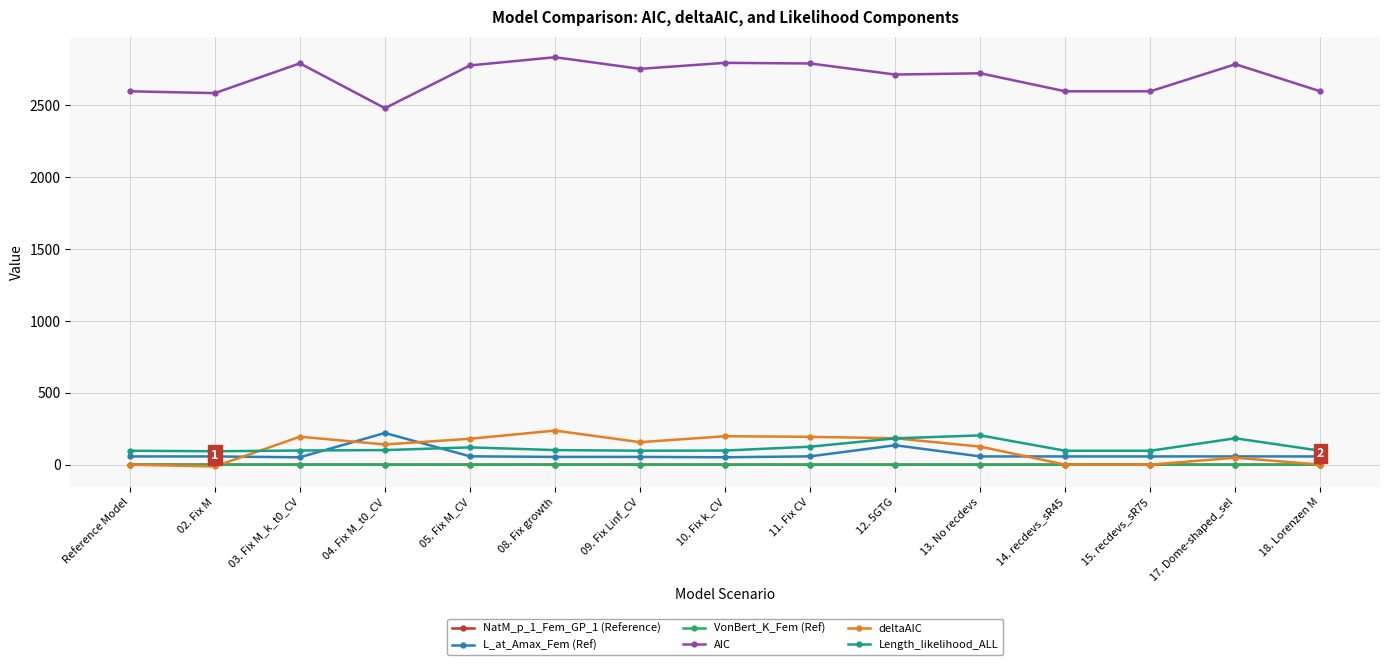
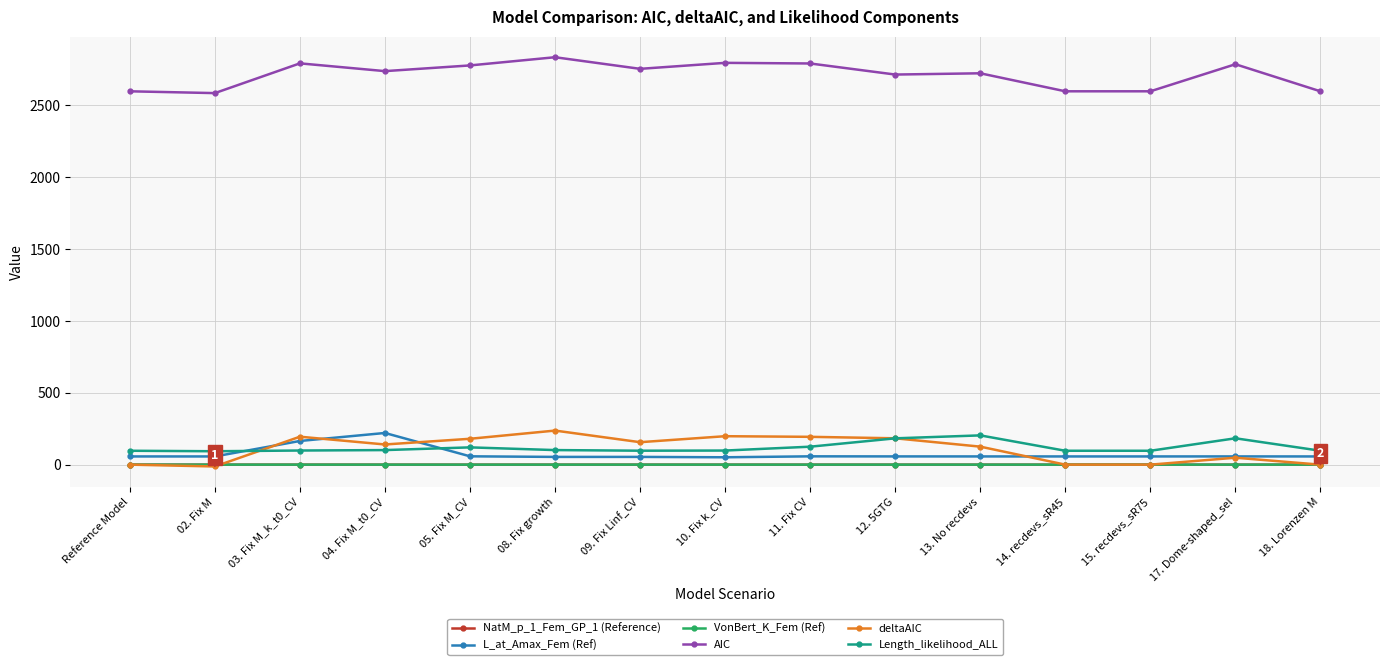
  {
    "L_at_Amax_Fem (Ref)": {
      "Reference Model": 60,
-     "03. Fix M_k_t0_CV": 50,
+     "03. Fix M_k_t0_CV": 160,
      "04. Fix M_t0_CV": 220,
      "05. Fix M_CV": 60,
      "08. Fix growth": 50,
      "09. Fix Linf_CV": 50,
      "10. Fix k_CV": 50,
      "11. Fix CV": 60,
-     "12. 5GTG": 130,
+     "12. 5GTG": 60,
      "13. No recdevs": 60,
      "14. recdevs_sR45": 60,
      "15. recdevs_sR75": 60
    },
    "AIC": {
      "Reference Model": 2600,
      "02. Fix M": 2580,
      "03. Fix M_k_t0_CV": 2790,
-     "04. Fix M_t0_CV": 2480,
+     "04. Fix M_t0_CV": 2740,
      "05. Fix M_CV": 2780,
      "08. Fix growth": 2830,
      "09. Fix Linf_CV": 2750,
      "10. Fix k_CV": 2800,
      "11. Fix CV": 2790,
      "12. 5GTG": 2710,
      "13. No recdevs": 2720,
      "14. recdevs_sR45": 2600,
      "15. recdevs_sR75": 2600,
      "17. Dome-shaped_sel": 2790,
      "18. Lorenzen M": 2600
    },
    "deltaAIC": {
      "03. Fix M_k_t0_CV": 190,
      "04. Fix M_t0_CV": 140,
      "05. Fix M_CV": 180,
      "08. Fix growth": 240,
      "09. Fix Linf_CV": 160,
      "10. Fix k_CV": 200,
      "11. Fix CV": 190,
      "13. No recdevs": 130
    }
  }
